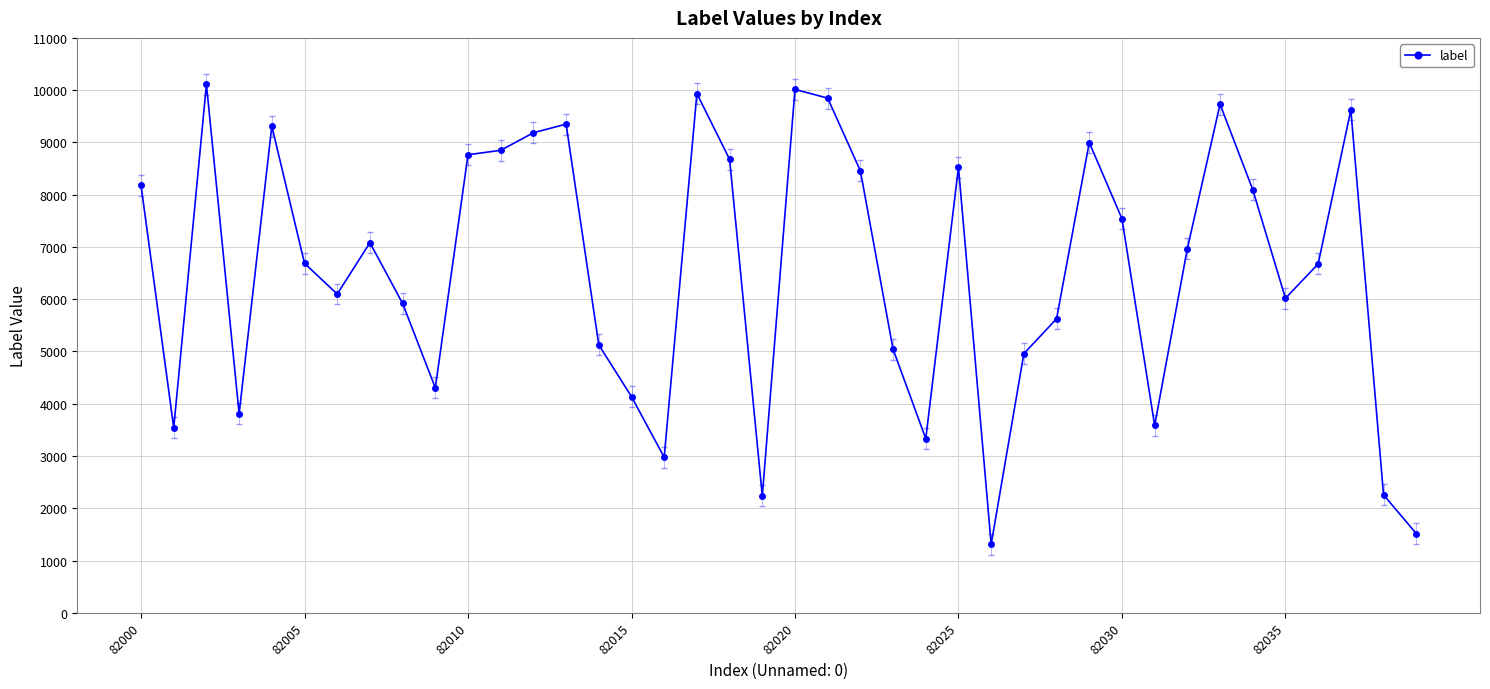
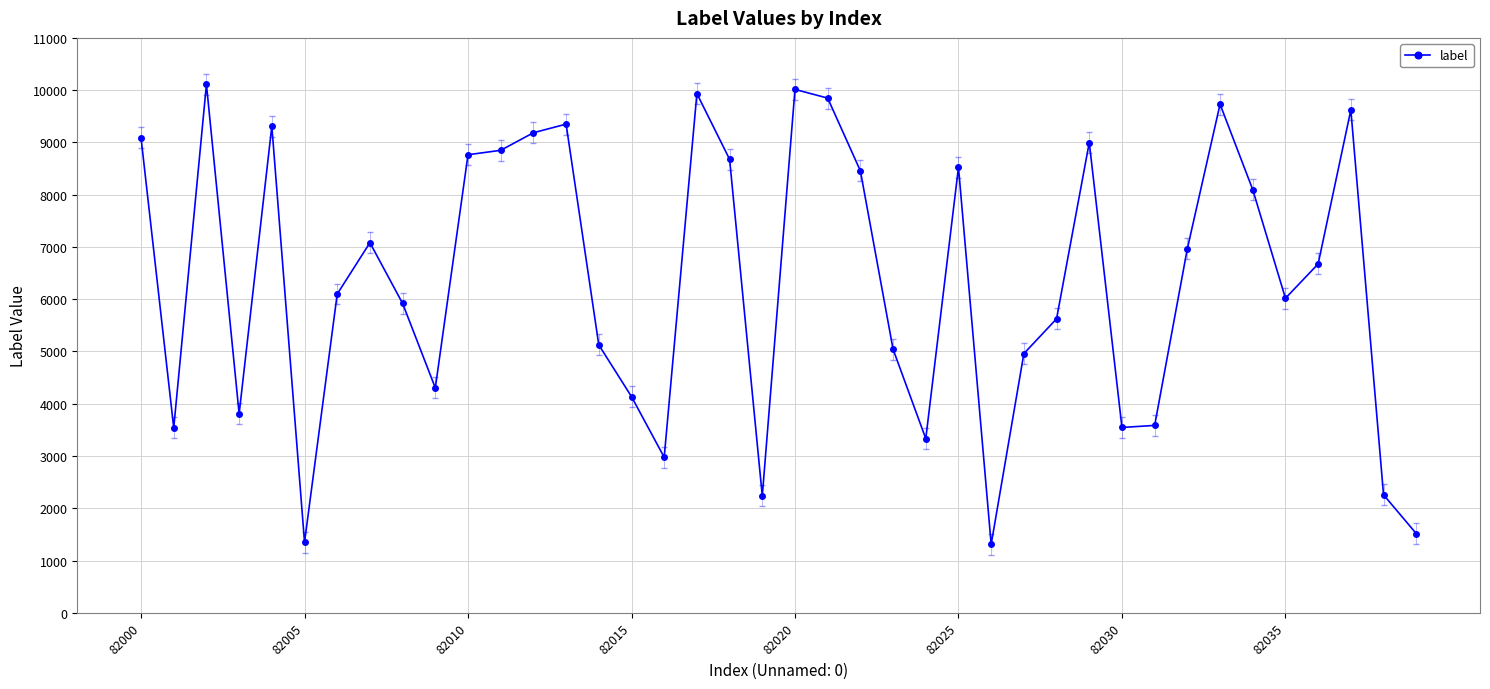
  {
    "label": {
-     "82000": 8200,
-     "82005": 6700,
+     "82000": 9100,
+     "82005": 1300,
      "82010": 8800,
      "82015": 4100,
      "82020": 10000,
      "82025": 8500,
-     "82030": 7500,
+     "82030": 3500,
      "82035": 6000
    }
  }
